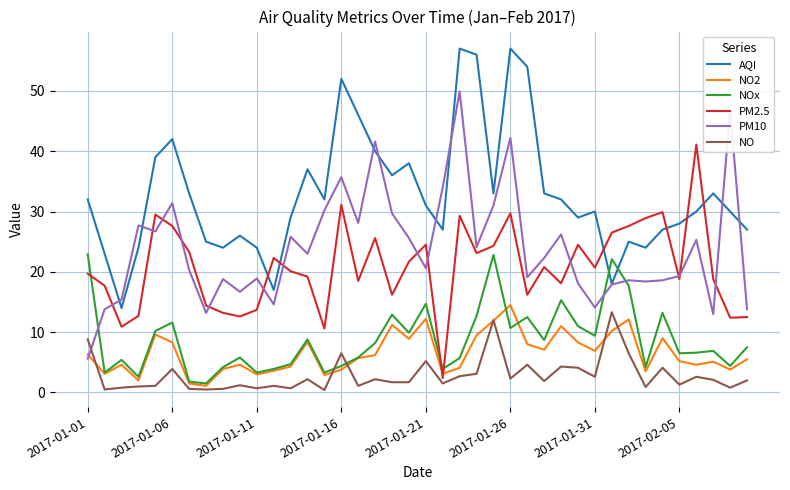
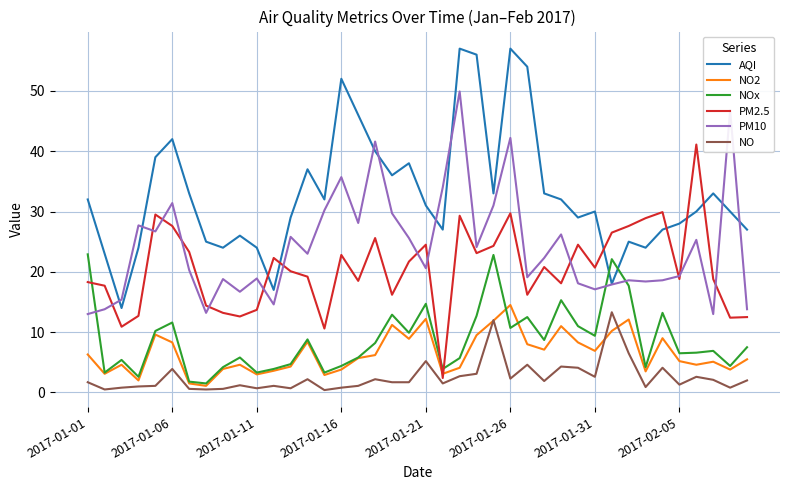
  {
    "AQI": {
      "2017-01-01": 32,
      "2017-01-06": 42,
      "2017-01-11": 24,
      "2017-01-16": 52,
      "2017-01-21": 31,
      "2017-01-26": 57,
      "2017-01-31": 30,
      "2017-02-05": 28
    },
    "NO2": {
      "2017-01-01": 6,
      "2017-01-06": 8,
      "2017-01-16": 4,
      "2017-01-21": 12,
      "2017-01-26": 15,
      "2017-01-31": 7,
      "2017-02-05": 5
    },
    "NOx": {
      "2017-01-01": 23,
      "2017-01-06": 12,
      "2017-01-16": 4,
      "2017-01-21": 15,
      "2017-01-26": 11,
      "2017-01-31": 9,
      "2017-02-05": 7
    },
    "PM2.5": {
-     "2017-01-01": 20,
+     "2017-01-01": 18,
      "2017-01-06": 28,
      "2017-01-11": 14,
-     "2017-01-16": 31,
+     "2017-01-16": 23,
      "2017-01-21": 25,
      "2017-01-26": 30,
      "2017-01-31": 21,
      "2017-02-05": 19
    },
    "PM10": {
-     "2017-01-01": 6,
+     "2017-01-01": 13,
      "2017-01-06": 31,
      "2017-01-11": 19,
      "2017-01-16": 36,
      "2017-01-21": 21,
      "2017-01-26": 42,
-     "2017-01-31": 14,
+     "2017-01-31": 17,
      "2017-02-05": 19
    },
    "NO": {
-     "2017-01-01": 9,
+     "2017-01-01": 2,
      "2017-01-06": 4,
      "2017-01-11": 1,
-     "2017-01-16": 7,
+     "2017-01-16": 1,
      "2017-01-21": 5,
      "2017-01-26": 2,
      "2017-01-31": 3,
      "2017-02-05": 1
    }
  }
